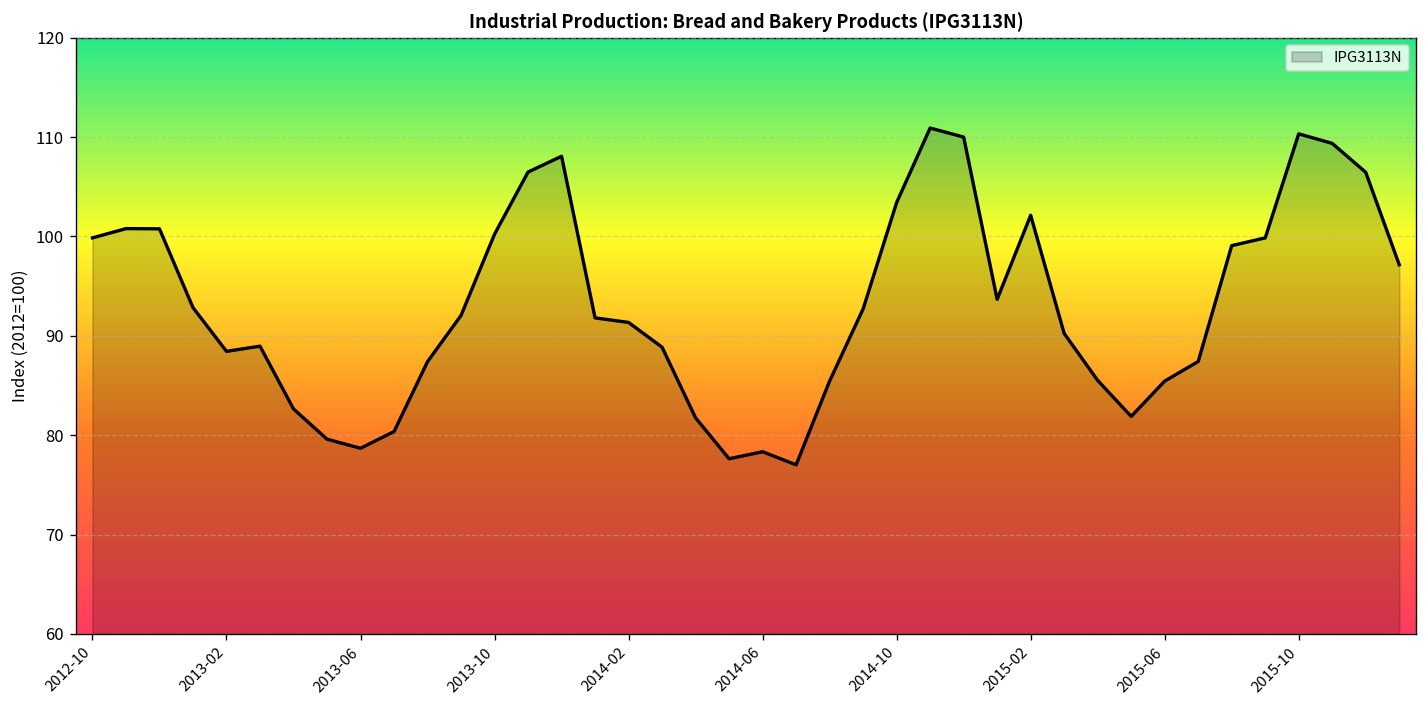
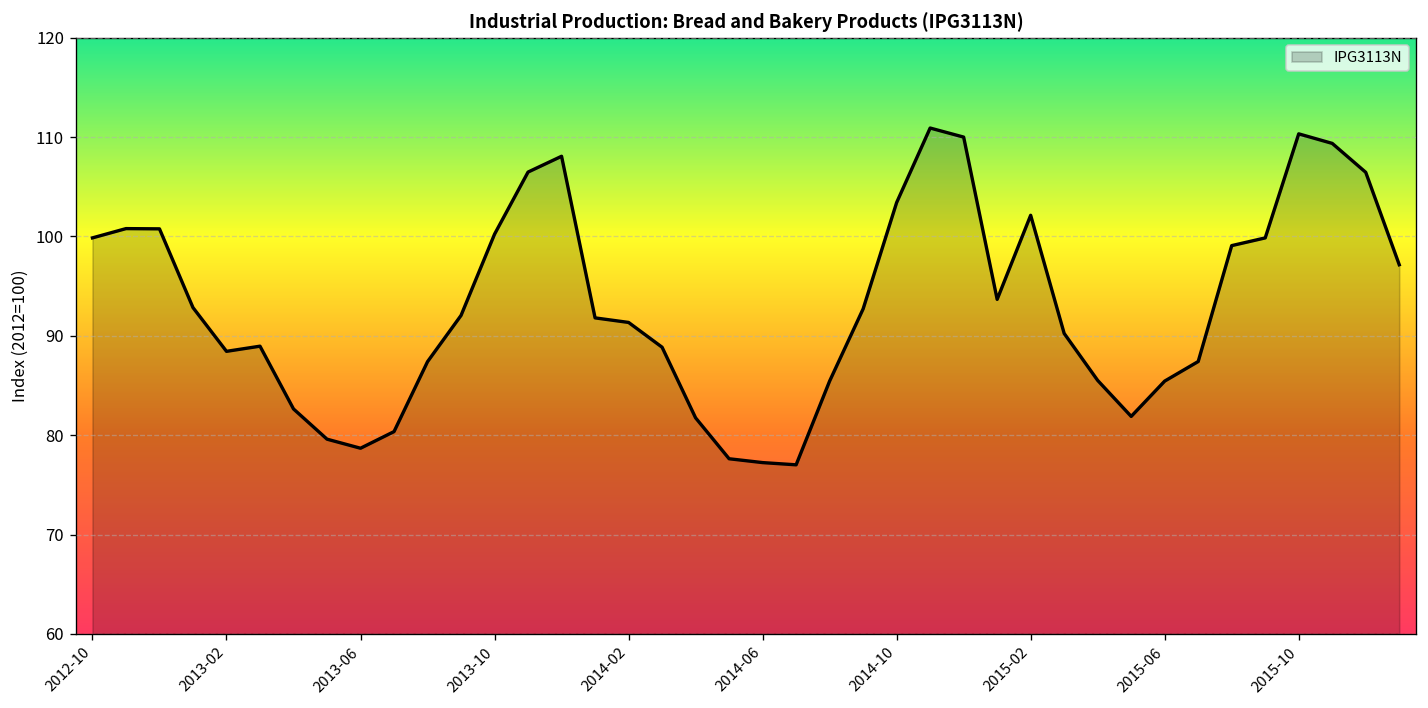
  {
    "2012-10": 100,
    "2013-02": 88,
    "2013-06": 79,
    "2013-10": 100,
    "2014-02": 91,
-   "2014-06": 78,
+   "2014-06": 77,
    "2014-10": 103,
    "2015-02": 102,
    "2015-06": 85,
    "2015-10": 110
  }
